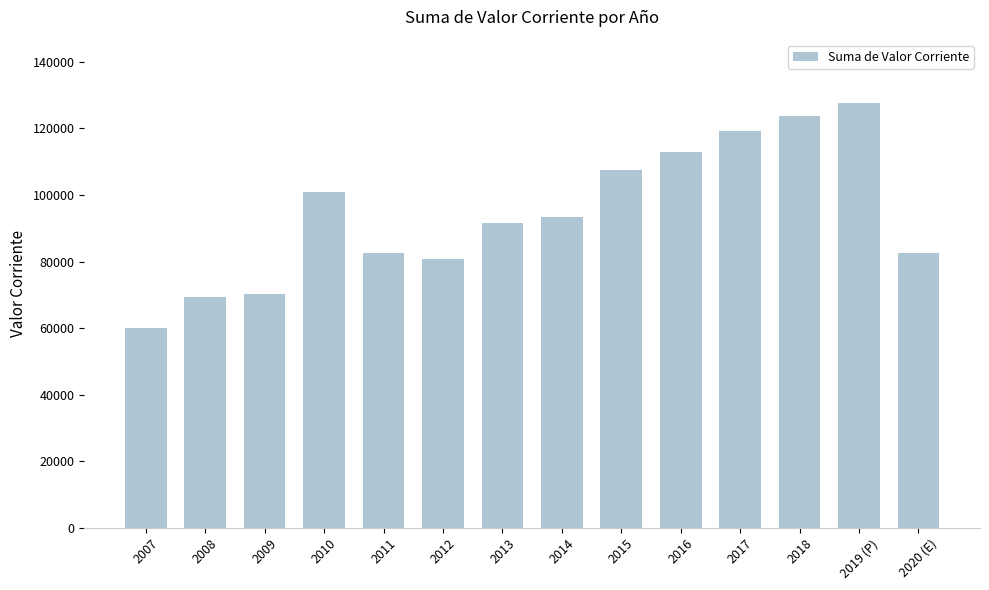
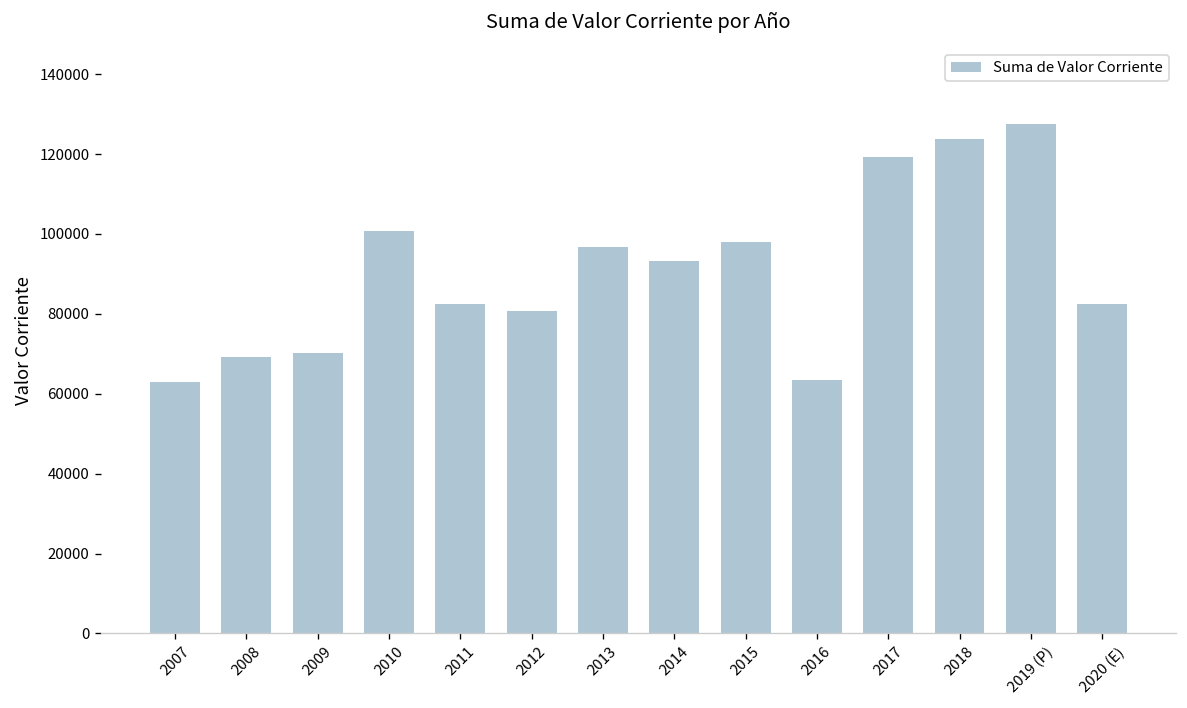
  {
-   "2007": 60000,
+   "2007": 63000,
    "2008": 69000,
    "2009": 70000,
    "2010": 101000,
    "2011": 83000,
    "2012": 81000,
-   "2013": 91000,
+   "2013": 97000,
    "2014": 93000,
-   "2015": 108000,
-   "2016": 113000,
+   "2015": 98000,
+   "2016": 63000,
    "2017": 119000,
    "2018": 124000,
    "2019 (P)": 128000,
    "2020 (E)": 82000
  }
